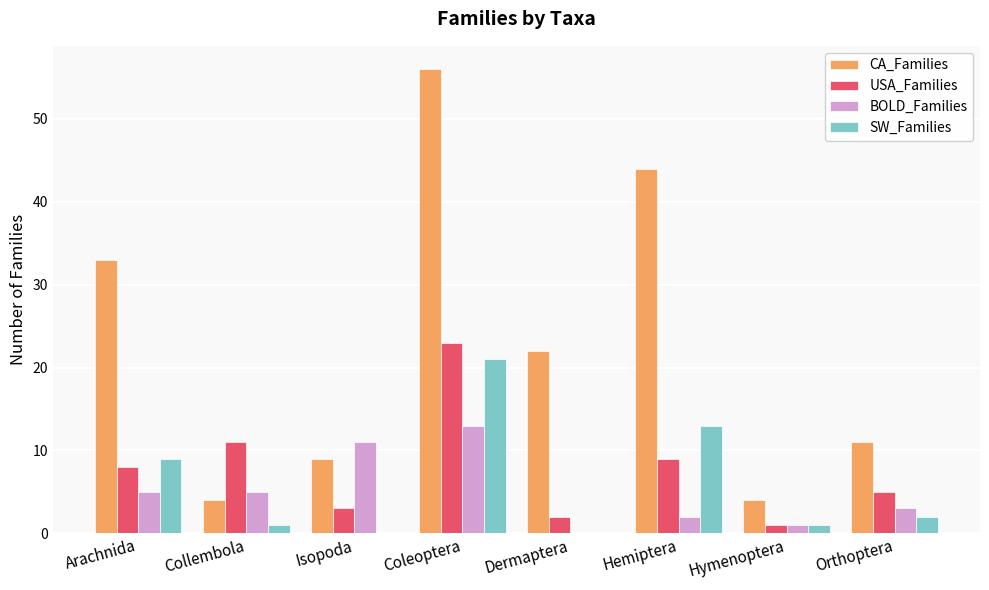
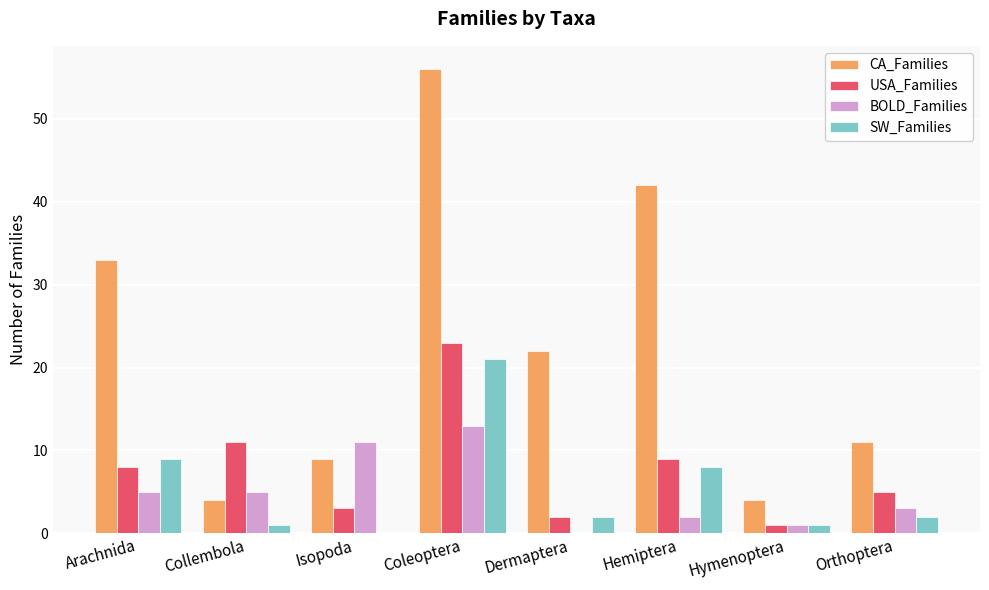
  {
    "CA_Families": {
      "Arachnida": 33,
      "Collembola": 4,
      "Isopoda": 9,
      "Coleoptera": 56,
      "Dermaptera": 22,
-     "Hemiptera": 44,
+     "Hemiptera": 42,
      "Hymenoptera": 4,
      "Orthoptera": 11
    },
    "USA_Families": {
      "Arachnida": 8,
      "Collembola": 11,
      "Isopoda": 3,
      "Coleoptera": 23,
      "Dermaptera": 2,
      "Hemiptera": 9,
      "Hymenoptera": 1,
      "Orthoptera": 5
    },
    "BOLD_Families": {
      "Arachnida": 5,
      "Collembola": 5,
      "Isopoda": 11,
      "Coleoptera": 13,
      "Dermaptera": 0,
      "Hemiptera": 2,
      "Hymenoptera": 1,
      "Orthoptera": 3
    },
    "SW_Families": {
      "Arachnida": 9,
      "Collembola": 1,
      "Isopoda": 0,
      "Coleoptera": 21,
-     "Dermaptera": 0,
-     "Hemiptera": 13,
+     "Dermaptera": 2,
+     "Hemiptera": 8,
      "Hymenoptera": 1,
      "Orthoptera": 2
    }
  }
